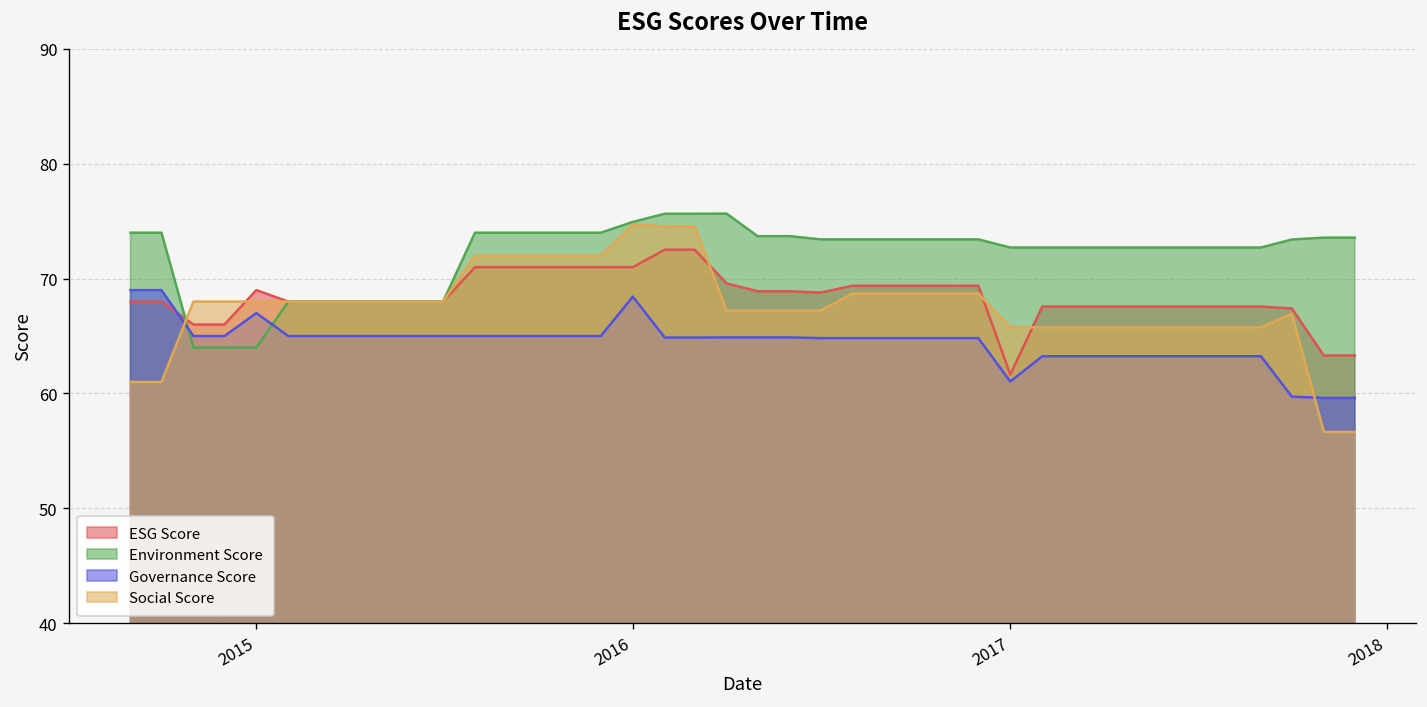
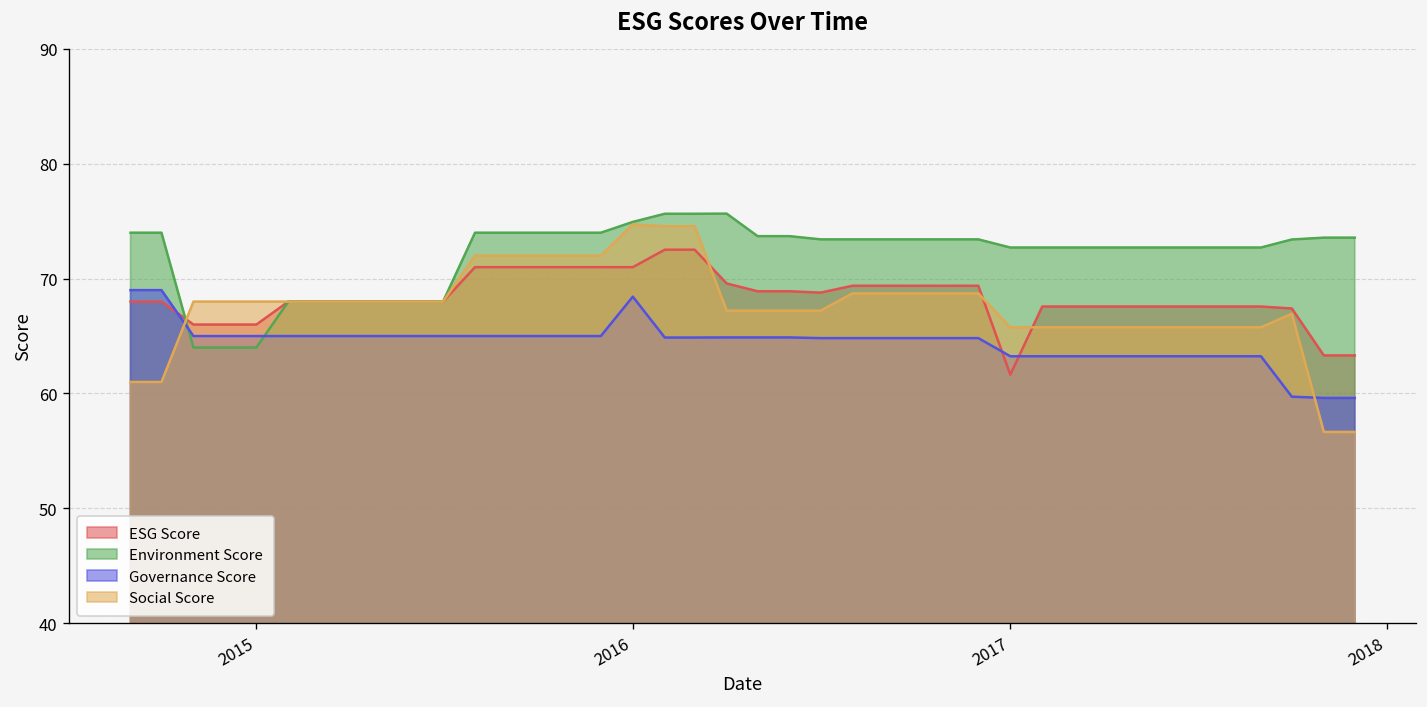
  {
    "ESG Score": {
-     "2015": 69,
+     "2015": 66,
      "2016": 71,
      "2017": 62
    },
    "Environment Score": {
      "2015": 64,
      "2017": 73
    },
    "Governance Score": {
-     "2015": 67,
+     "2015": 65,
      "2016": 68,
-     "2017": 61
+     "2017": 63
    },
    "Social Score": {
      "2015": 68,
      "2017": 66
    }
  }
